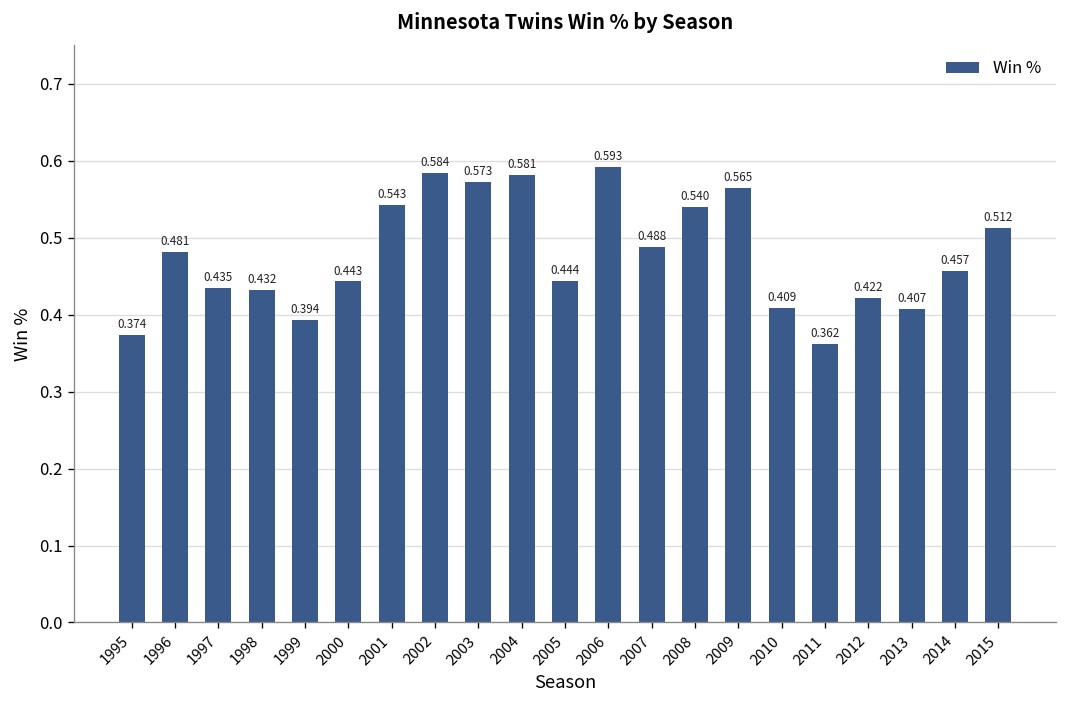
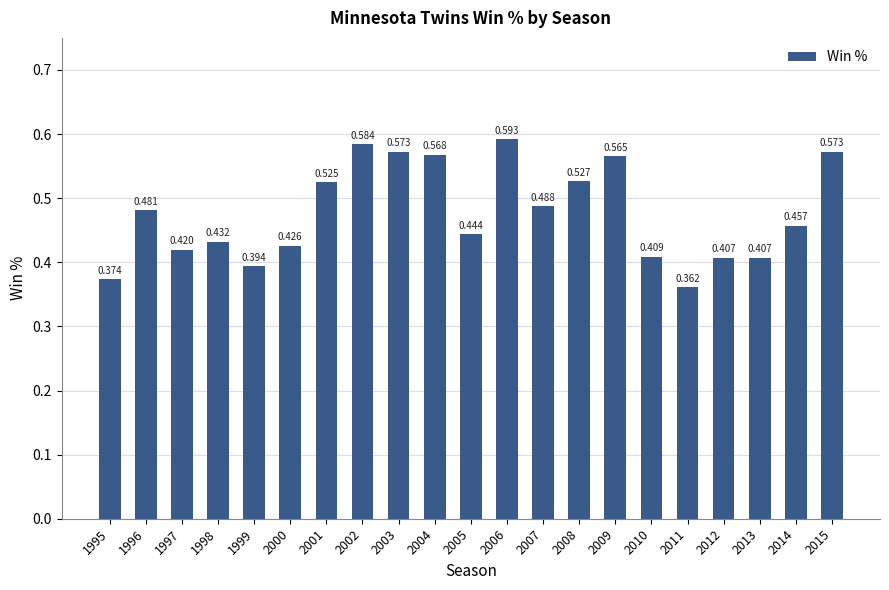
  {
    "1995": 0.374,
    "1996": 0.481,
-   "1997": 0.435,
+   "1997": 0.420,
    "1998": 0.432,
    "1999": 0.394,
-   "2000": 0.443,
-   "2001": 0.543,
+   "2000": 0.426,
+   "2001": 0.525,
    "2002": 0.584,
    "2003": 0.573,
-   "2004": 0.581,
+   "2004": 0.568,
    "2005": 0.444,
    "2006": 0.593,
    "2007": 0.488,
-   "2008": 0.540,
+   "2008": 0.527,
    "2009": 0.565,
    "2010": 0.409,
    "2011": 0.362,
-   "2012": 0.422,
+   "2012": 0.407,
    "2013": 0.407,
    "2014": 0.457,
-   "2015": 0.512
+   "2015": 0.573
  }
